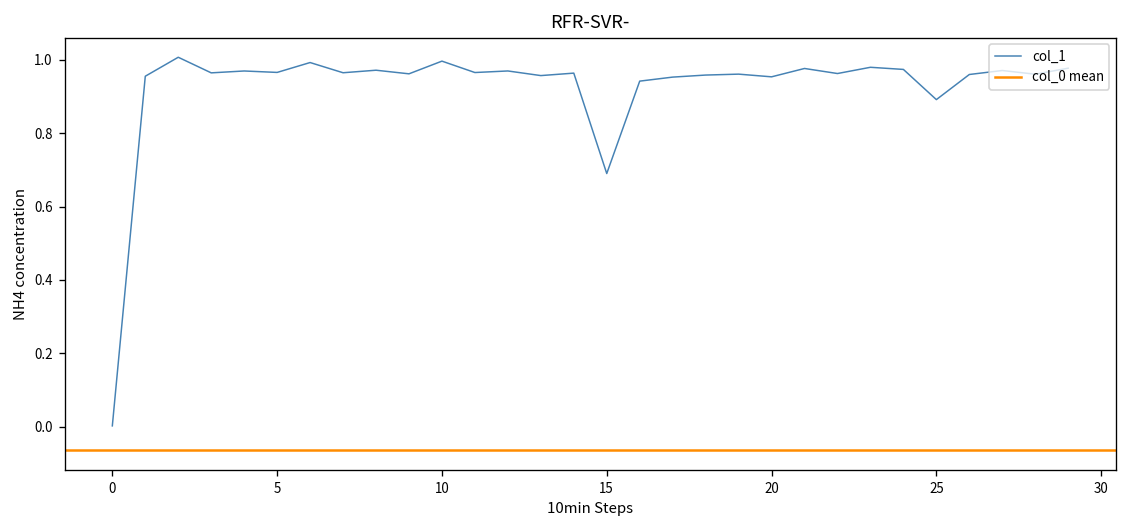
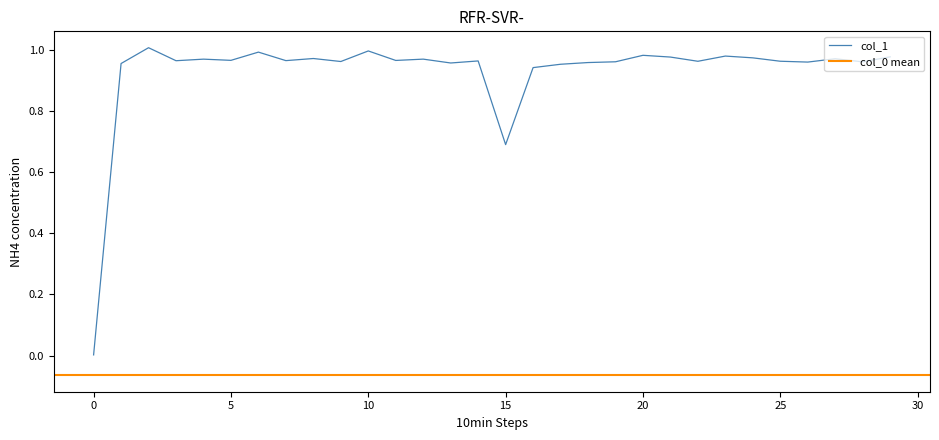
  {
    "0": 0.00,
    "5": 0.97,
    "10": 1.00,
    "15": 0.69,
-   "20": 0.95,
-   "25": 0.89
+   "20": 0.98,
+   "25": 0.96
  }
